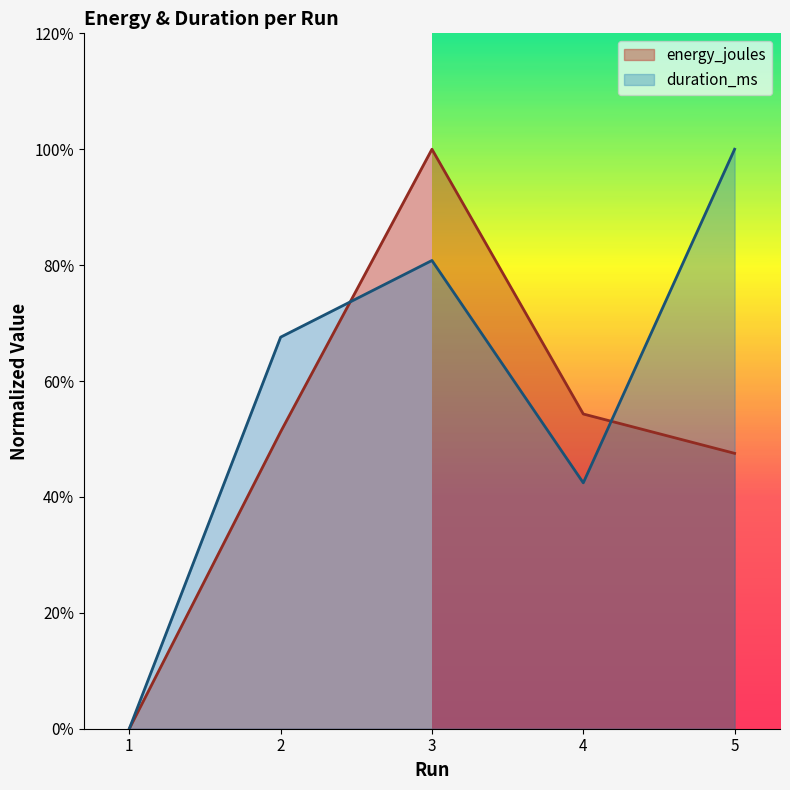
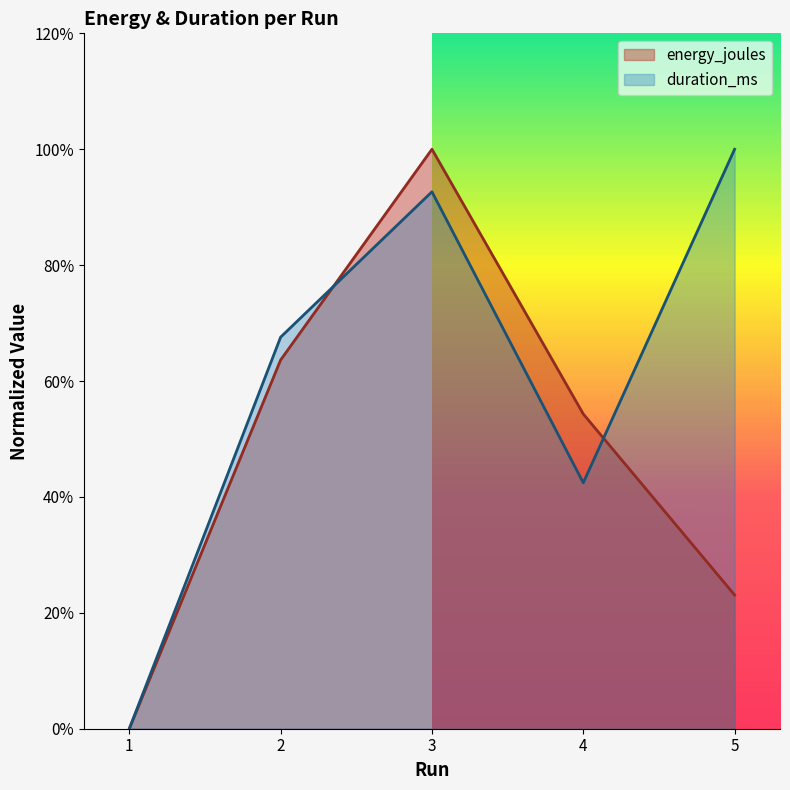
  {
    "energy_joules": {
-     "2": "51%",
+     "2": "64%",
      "3": "100%",
      "4": "54%",
-     "5": "48%"
+     "5": "23%"
    },
    "duration_ms": {
      "2": "68%",
-     "3": "81%",
+     "3": "93%",
      "4": "42%",
      "5": "100%"
    }
  }
